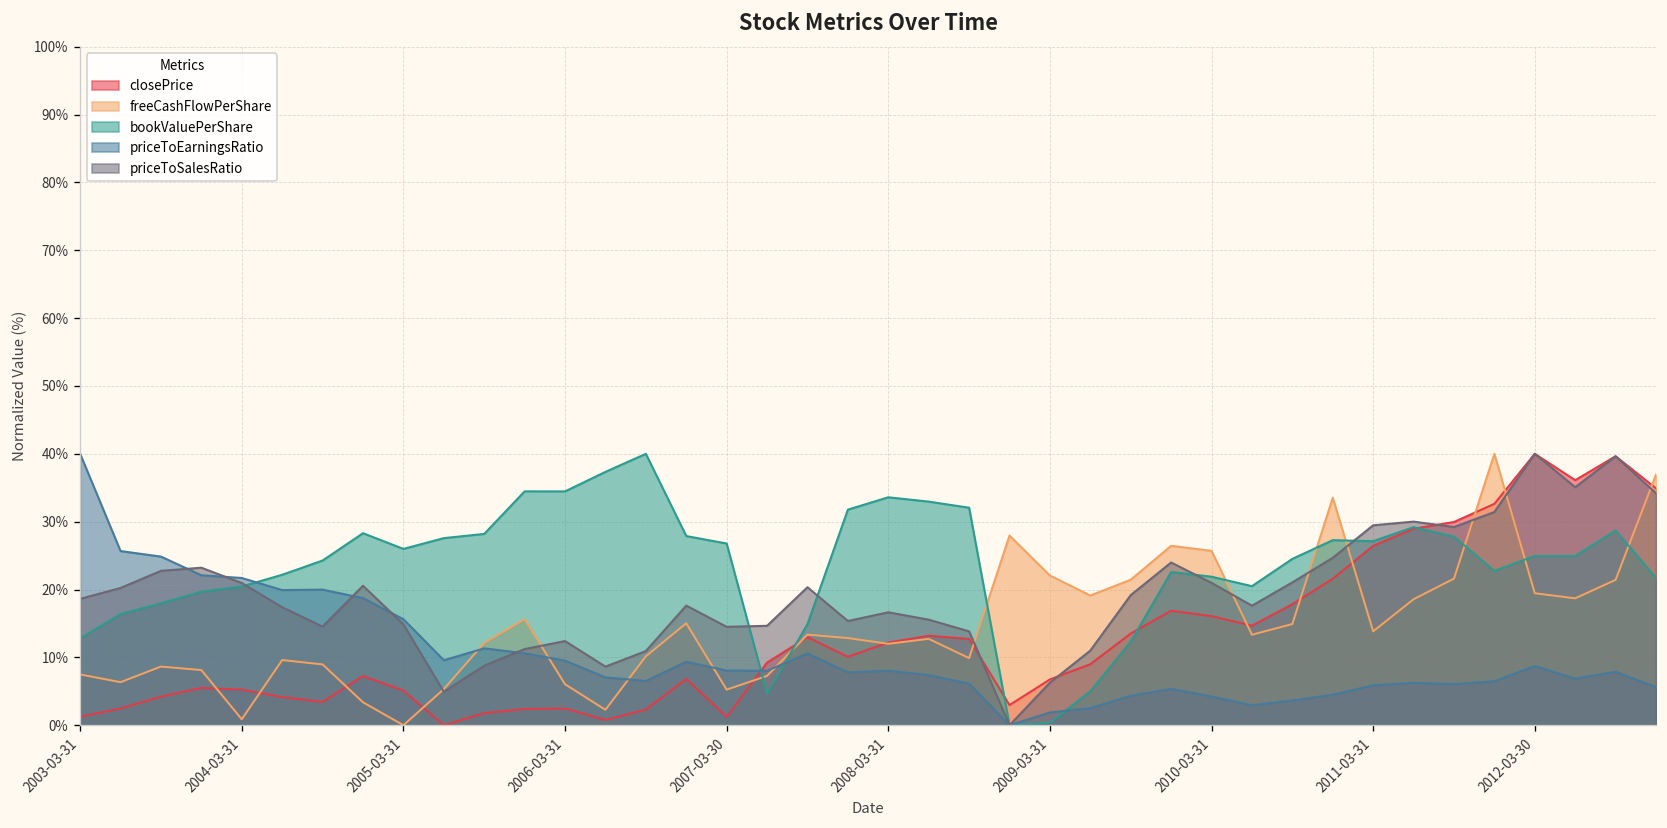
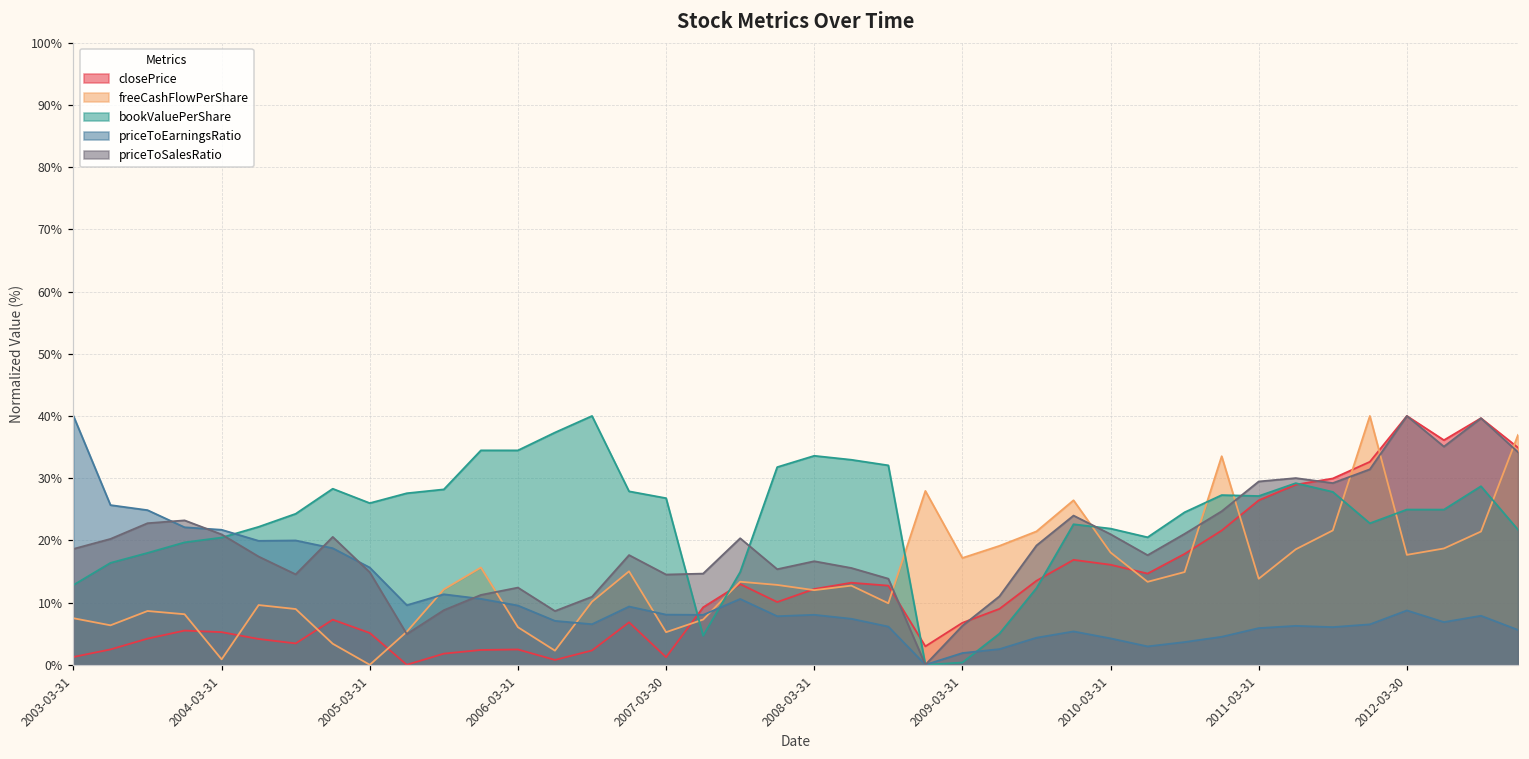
  {
    "closePrice": {
      "2003-03-31": "1%",
      "2004-03-31": "5%",
      "2005-03-31": "5%",
      "2006-03-31": "2%",
      "2007-03-30": "1%",
      "2009-03-31": "7%",
      "2010-03-31": "16%",
      "2011-03-31": "26%"
    },
    "freeCashFlowPerShare": {
      "2003-03-31": "7%",
      "2004-03-31": "1%",
      "2005-03-31": "0%",
      "2006-03-31": "6%",
      "2007-03-30": "5%",
-     "2009-03-31": "22%",
-     "2010-03-31": "26%",
+     "2009-03-31": "17%",
+     "2010-03-31": "18%",
      "2011-03-31": "14%",
-     "2012-03-30": "19%"
+     "2012-03-30": "18%"
    }
  }
